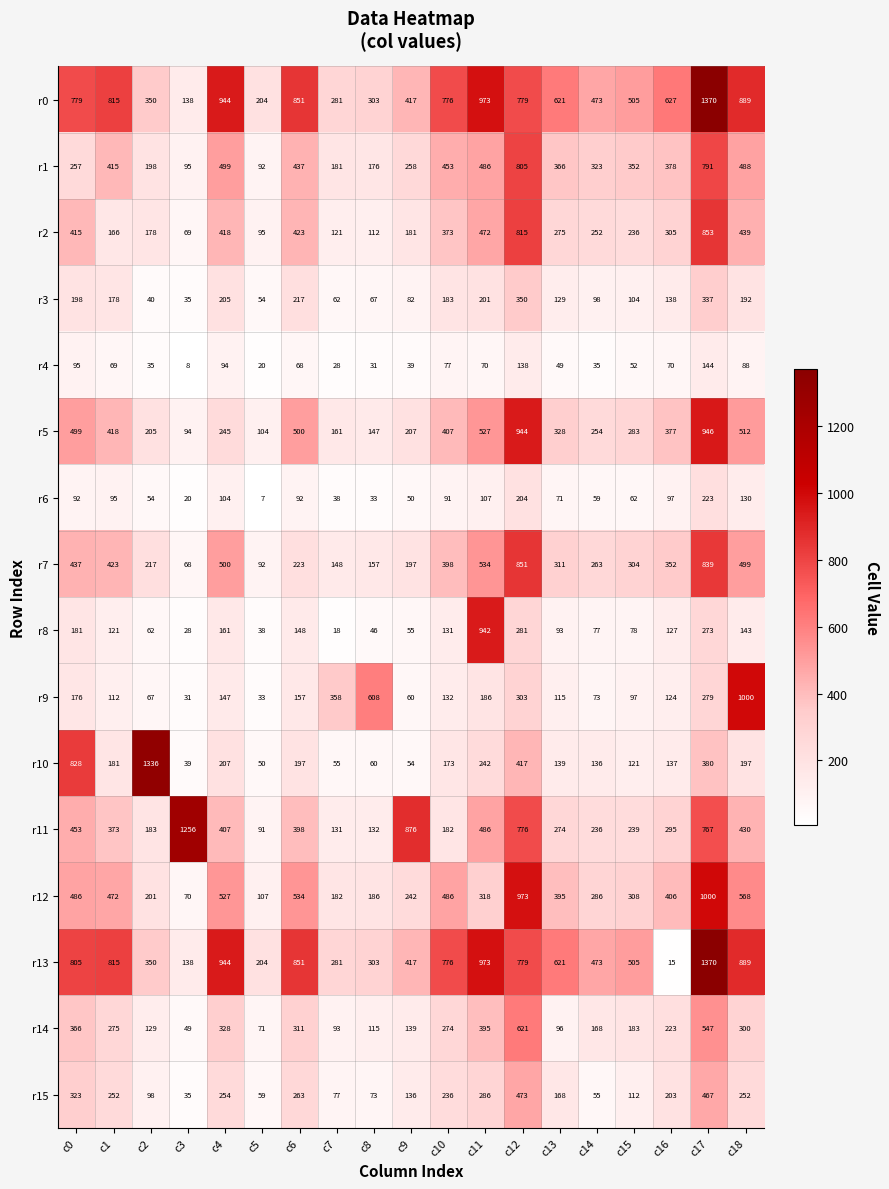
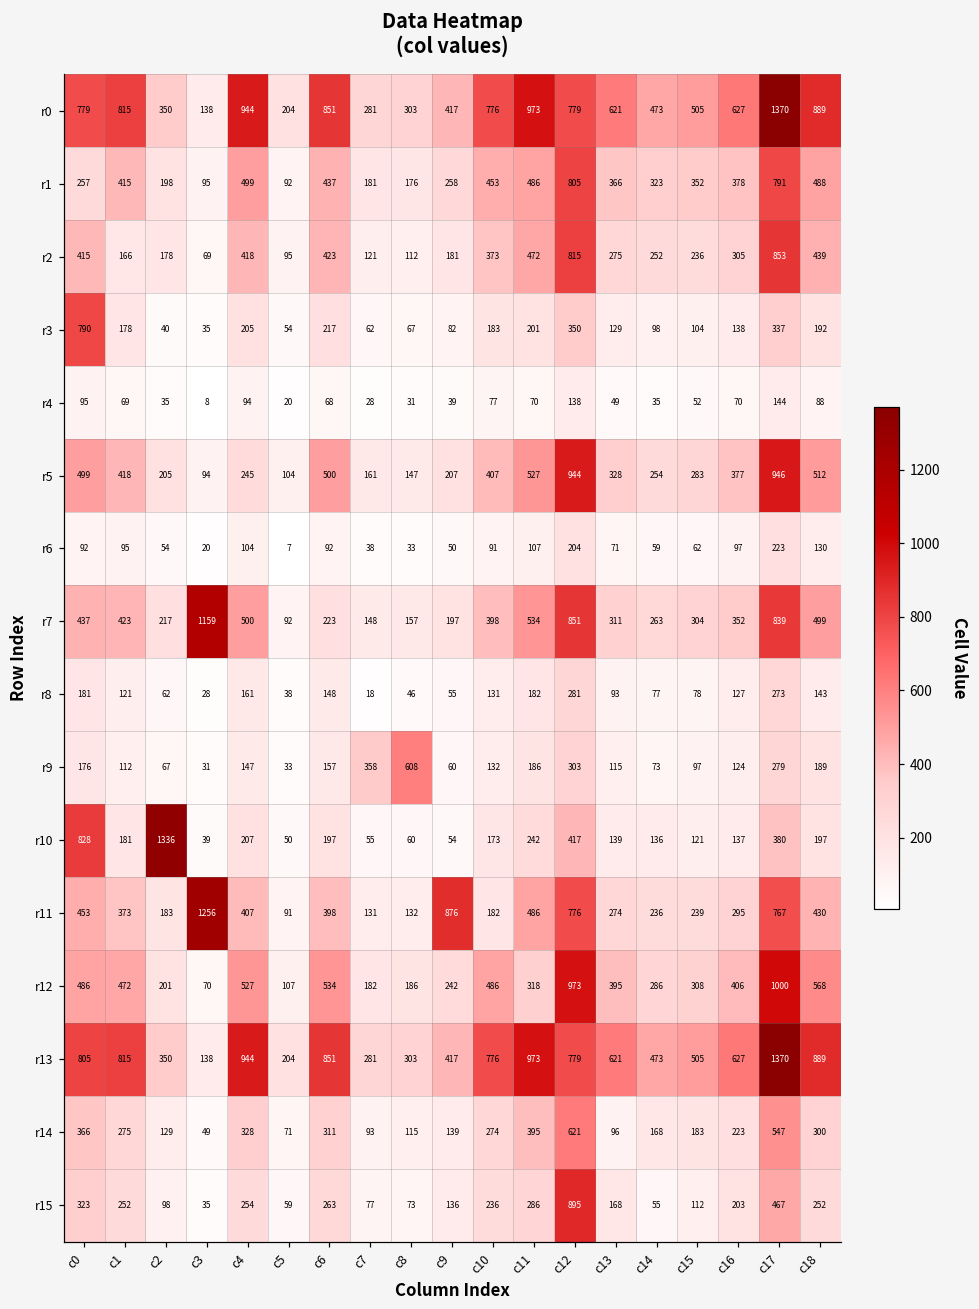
  {
    "r3": {
-     "c0": 198,
+     "c0": 790,
      "c1": 178,
      "c2": 40,
      "c3": 35,
      "c4": 205,
      "c5": 54,
      "c6": 217,
      "c7": 62,
      "c8": 67,
      "c9": 82,
      "c10": 183,
      "c11": 201,
      "c12": 350,
      "c13": 129,
      "c14": 98,
      "c15": 104,
      "c16": 138,
      "c17": 337,
      "c18": 192
    },
    "r7": {
      "c0": 437,
      "c1": 423,
      "c2": 217,
-     "c3": 68,
+     "c3": 1159,
      "c4": 500,
      "c5": 92,
      "c6": 223,
      "c7": 148,
      "c8": 157,
      "c9": 197,
      "c10": 398,
      "c11": 534,
      "c12": 851,
      "c13": 311,
      "c14": 263,
      "c15": 304,
      "c16": 352,
      "c17": 839,
      "c18": 499
    },
    "r8": {
      "c0": 181,
      "c1": 121,
      "c2": 62,
      "c3": 28,
      "c4": 161,
      "c5": 38,
      "c6": 148,
      "c7": 18,
      "c8": 46,
      "c9": 55,
      "c10": 131,
-     "c11": 942,
+     "c11": 182,
      "c12": 281,
      "c13": 93,
      "c14": 77,
      "c15": 78,
      "c16": 127,
      "c17": 273,
      "c18": 143
    },
    "r9": {
      "c0": 176,
      "c1": 112,
      "c2": 67,
      "c3": 31,
      "c4": 147,
      "c5": 33,
      "c6": 157,
      "c7": 358,
      "c8": 608,
      "c9": 60,
      "c10": 132,
      "c11": 186,
      "c12": 303,
      "c13": 115,
      "c14": 73,
      "c15": 97,
      "c16": 124,
      "c17": 279,
-     "c18": 1000
+     "c18": 189
    },
    "r13": {
      "c0": 805,
      "c1": 815,
      "c2": 350,
      "c3": 138,
      "c4": 944,
      "c5": 204,
      "c6": 851,
      "c7": 281,
      "c8": 303,
      "c9": 417,
      "c10": 776,
      "c11": 973,
      "c12": 779,
      "c13": 621,
      "c14": 473,
      "c15": 505,
-     "c16": 15,
+     "c16": 627,
      "c17": 1370,
      "c18": 889
    },
    "r15": {
      "c0": 323,
      "c1": 252,
      "c2": 98,
      "c3": 35,
      "c4": 254,
      "c5": 59,
      "c6": 263,
      "c7": 77,
      "c8": 73,
      "c9": 136,
      "c10": 236,
      "c11": 286,
-     "c12": 473,
+     "c12": 895,
      "c13": 168,
      "c14": 55,
      "c15": 112,
      "c16": 203,
      "c17": 467,
      "c18": 252
    }
  }
